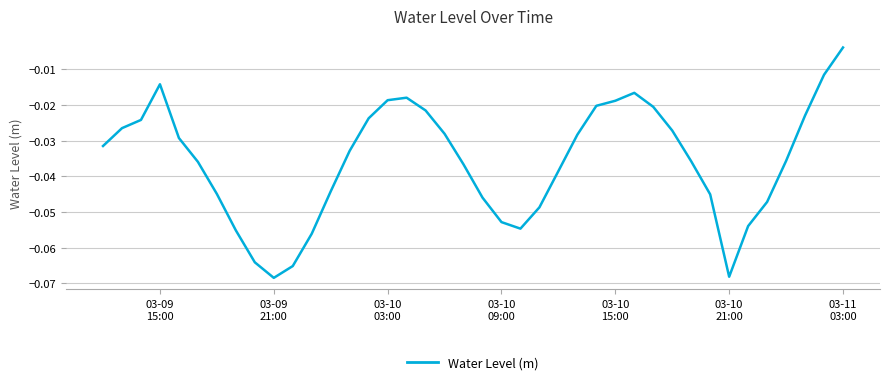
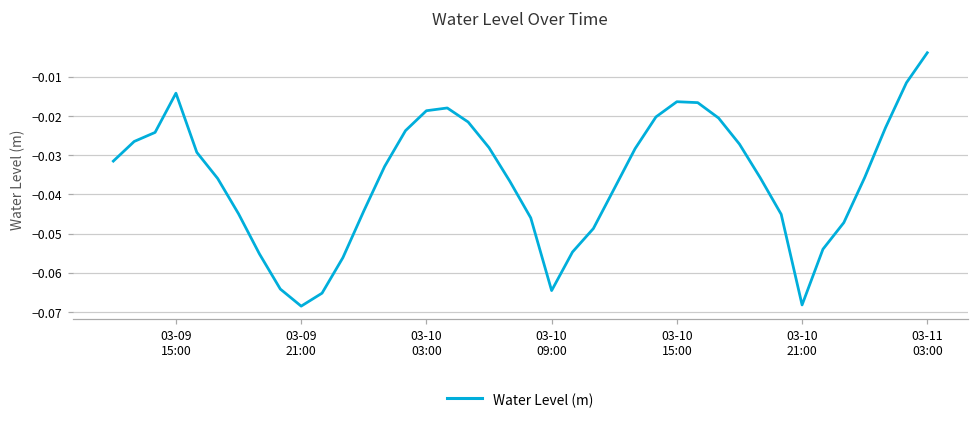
  {
    "03-09 15:00": -0.014,
    "03-09 21:00": -0.068,
    "03-10 03:00": -0.019,
-   "03-10 09:00": -0.053,
-   "03-10 15:00": -0.019,
+   "03-10 09:00": -0.065,
+   "03-10 15:00": -0.016,
    "03-10 21:00": -0.068,
    "03-11 03:00": -0.004
  }
